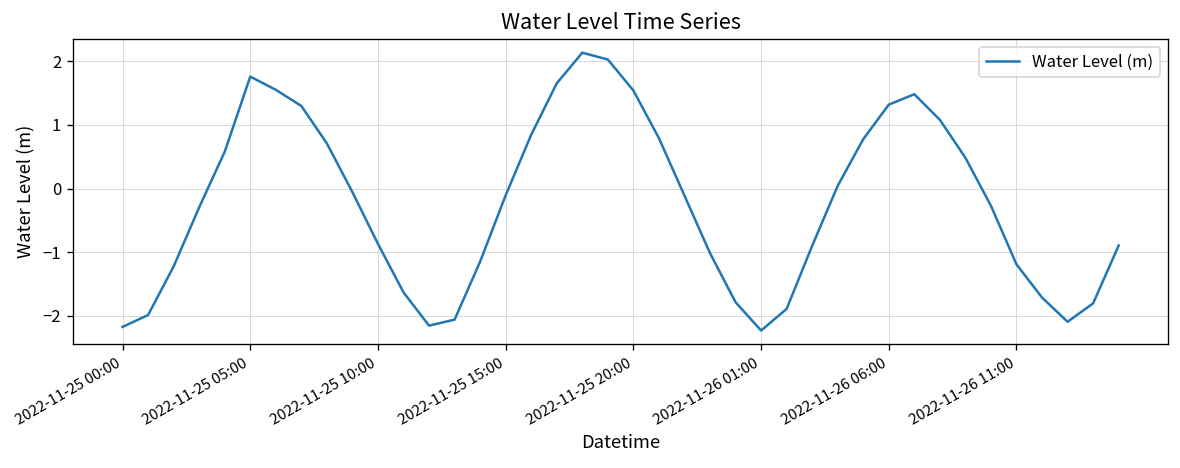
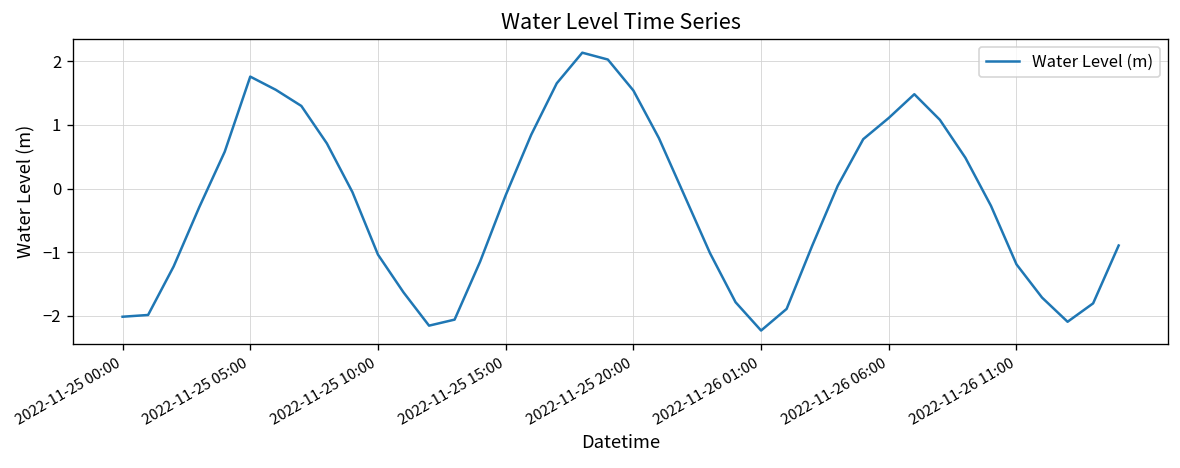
  {
-   "2022-11-25 00:00": -2.2,
+   "2022-11-25 00:00": -2.0,
    "2022-11-25 05:00": 1.8,
-   "2022-11-25 10:00": -0.9,
+   "2022-11-25 10:00": -1.0,
    "2022-11-25 15:00": -0.1,
    "2022-11-25 20:00": 1.5,
    "2022-11-26 01:00": -2.2,
-   "2022-11-26 06:00": 1.3,
+   "2022-11-26 06:00": 1.1,
    "2022-11-26 11:00": -1.2
  }
